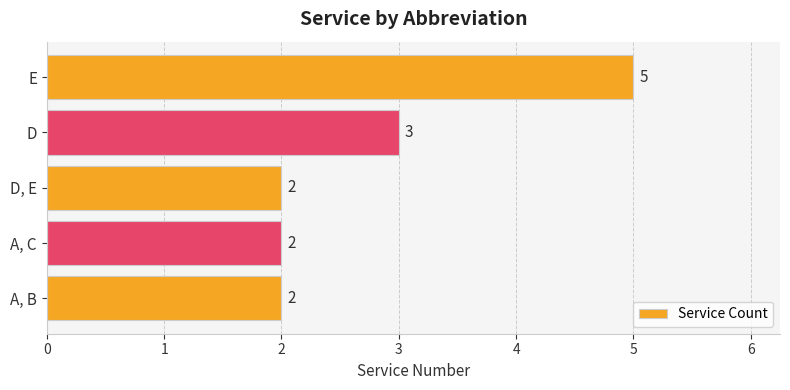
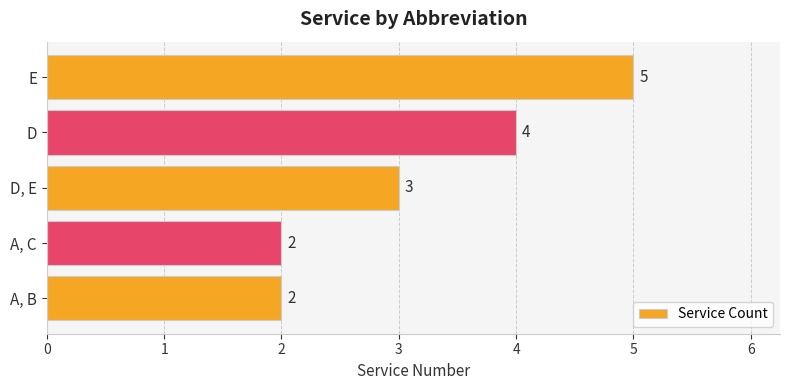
  {
    "E": 5,
-   "D": 3,
-   "D, E": 2,
+   "D": 4,
+   "D, E": 3,
    "A, C": 2,
    "A, B": 2
  }
